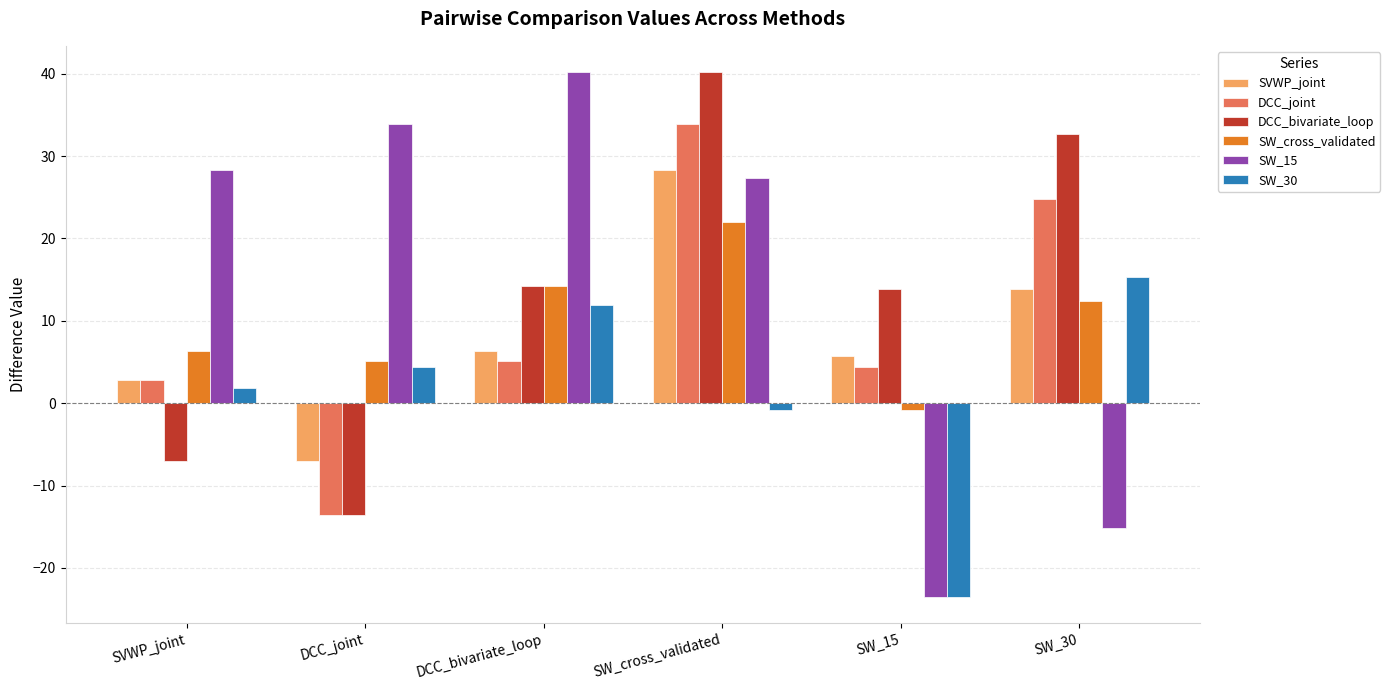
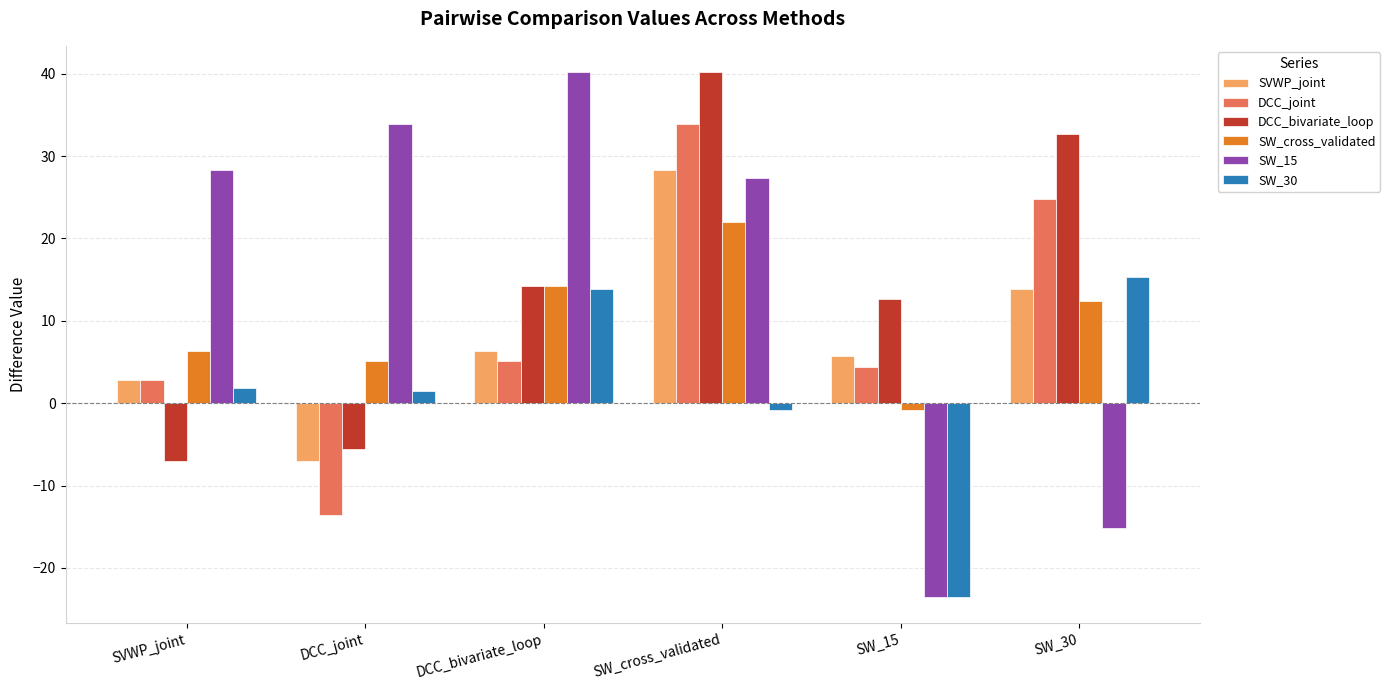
  {
    "DCC_bivariate_loop": {
      "SVWP_joint": -7,
-     "DCC_joint": -14,
+     "DCC_joint": -6,
      "DCC_bivariate_loop": 14,
      "SW_cross_validated": 40,
-     "SW_15": 14,
+     "SW_15": 13,
      "SW_30": 33
    },
    "SW_15": {
      "SVWP_joint": 28,
      "DCC_joint": 34,
      "DCC_bivariate_loop": 40,
      "SW_cross_validated": 27,
      "SW_15": -23,
      "SW_30": -15
    },
    "SW_30": {
      "SVWP_joint": 2,
-     "DCC_joint": 4,
-     "DCC_bivariate_loop": 12,
+     "DCC_joint": 2,
+     "DCC_bivariate_loop": 14,
      "SW_cross_validated": -1,
      "SW_15": -23,
      "SW_30": 15
    }
  }
